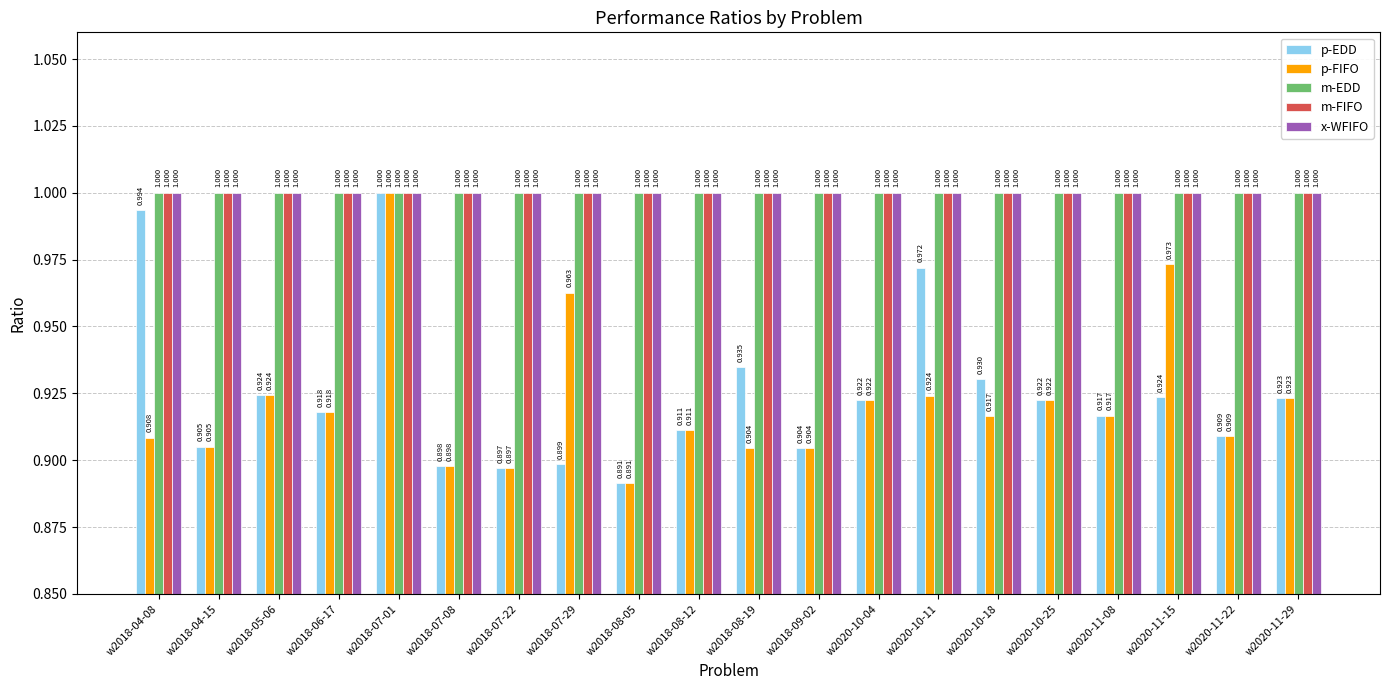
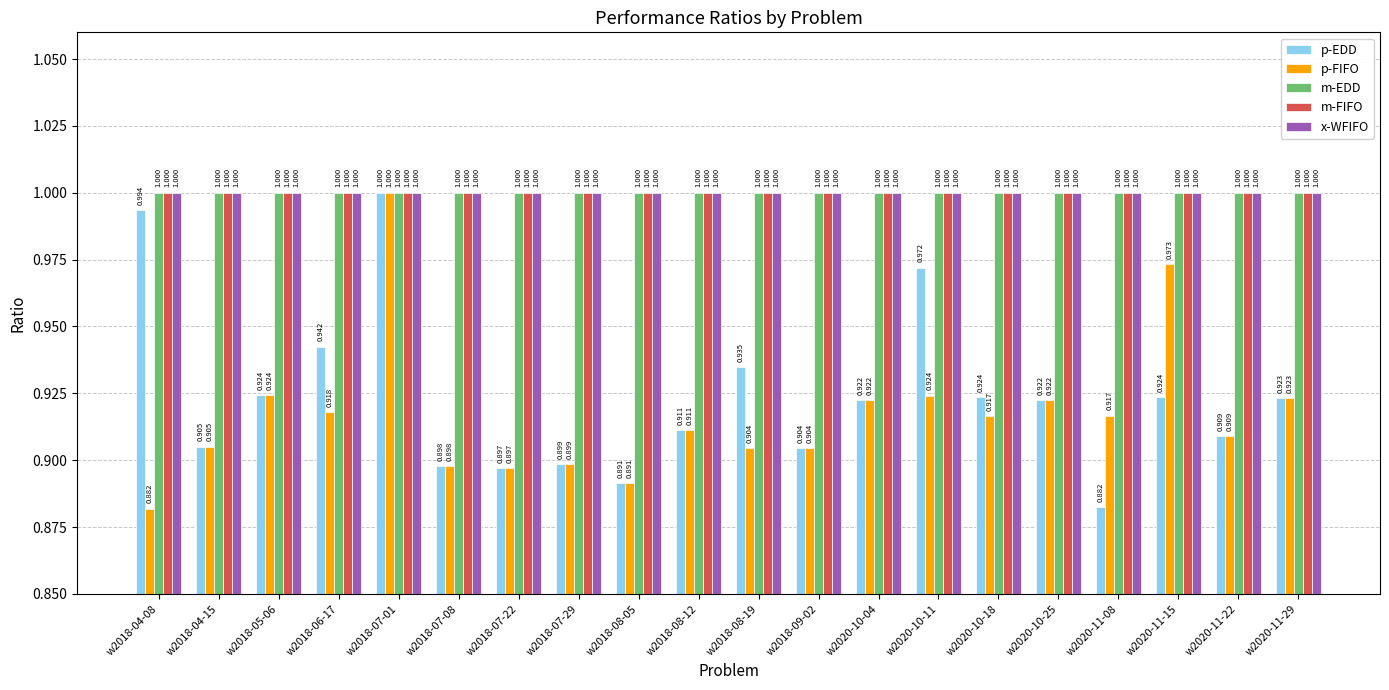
  {
    "p-EDD": {
      "w2018-04-08": 0.994,
      "w2018-04-15": 0.905,
      "w2018-05-06": 0.924,
-     "w2018-06-17": 0.918,
+     "w2018-06-17": 0.942,
      "w2018-07-01": 1.000,
      "w2018-07-08": 0.898,
      "w2018-07-22": 0.897,
      "w2018-07-29": 0.899,
      "w2018-08-05": 0.891,
      "w2018-08-12": 0.911,
      "w2018-08-19": 0.935,
      "w2018-09-02": 0.904,
      "w2020-10-04": 0.922,
      "w2020-10-11": 0.972,
-     "w2020-10-18": 0.930,
+     "w2020-10-18": 0.924,
      "w2020-10-25": 0.922,
-     "w2020-11-08": 0.917,
+     "w2020-11-08": 0.882,
      "w2020-11-15": 0.924,
      "w2020-11-22": 0.909,
      "w2020-11-29": 0.923
    },
    "p-FIFO": {
-     "w2018-04-08": 0.908,
+     "w2018-04-08": 0.882,
      "w2018-04-15": 0.905,
      "w2018-05-06": 0.924,
      "w2018-06-17": 0.918,
      "w2018-07-01": 1.000,
      "w2018-07-08": 0.898,
      "w2018-07-22": 0.897,
-     "w2018-07-29": 0.963,
+     "w2018-07-29": 0.899,
      "w2018-08-05": 0.891,
      "w2018-08-12": 0.911,
      "w2018-08-19": 0.904,
      "w2018-09-02": 0.904,
      "w2020-10-04": 0.922,
      "w2020-10-11": 0.924,
      "w2020-10-18": 0.917,
      "w2020-10-25": 0.922,
      "w2020-11-08": 0.917,
      "w2020-11-15": 0.973,
      "w2020-11-22": 0.909,
      "w2020-11-29": 0.923
    },
    "m-EDD": {
      "w2018-04-08": 1.000,
      "w2018-04-15": 1.000,
      "w2018-05-06": 1.000,
      "w2018-06-17": 1.000,
      "w2018-07-01": 1.000,
      "w2018-07-08": 1.000,
      "w2018-07-22": 1.000,
      "w2018-07-29": 1.000,
      "w2018-08-05": 1.000,
      "w2018-08-12": 1.000,
      "w2018-08-19": 1.000,
      "w2018-09-02": 1.000,
      "w2020-10-04": 1.000,
      "w2020-10-11": 1.000,
      "w2020-10-18": 1.000,
      "w2020-10-25": 1.000,
      "w2020-11-08": 1.000,
      "w2020-11-15": 1.000,
      "w2020-11-22": 1.000,
      "w2020-11-29": 1.000
    },
    "m-FIFO": {
      "w2018-04-08": 1.000,
      "w2018-04-15": 1.000,
      "w2018-05-06": 1.000,
      "w2018-06-17": 1.000,
      "w2018-07-01": 1.000,
      "w2018-07-08": 1.000,
      "w2018-07-22": 1.000,
      "w2018-07-29": 1.000,
      "w2018-08-05": 1.000,
      "w2018-08-12": 1.000,
      "w2018-08-19": 1.000,
      "w2018-09-02": 1.000,
      "w2020-10-04": 1.000,
      "w2020-10-11": 1.000,
      "w2020-10-18": 1.000,
      "w2020-10-25": 1.000,
      "w2020-11-08": 1.000,
      "w2020-11-15": 1.000,
      "w2020-11-22": 1.000,
      "w2020-11-29": 1.000
    },
    "x-WFIFO": {
      "w2018-04-08": 1.000,
      "w2018-04-15": 1.000,
      "w2018-05-06": 1.000,
      "w2018-06-17": 1.000,
      "w2018-07-01": 1.000,
      "w2018-07-08": 1.000,
      "w2018-07-22": 1.000,
      "w2018-07-29": 1.000,
      "w2018-08-05": 1.000,
      "w2018-08-12": 1.000,
      "w2018-08-19": 1.000,
      "w2018-09-02": 1.000,
      "w2020-10-04": 1.000,
      "w2020-10-11": 1.000,
      "w2020-10-18": 1.000,
      "w2020-10-25": 1.000,
      "w2020-11-08": 1.000,
      "w2020-11-15": 1.000,
      "w2020-11-22": 1.000,
      "w2020-11-29": 1.000
    }
  }
